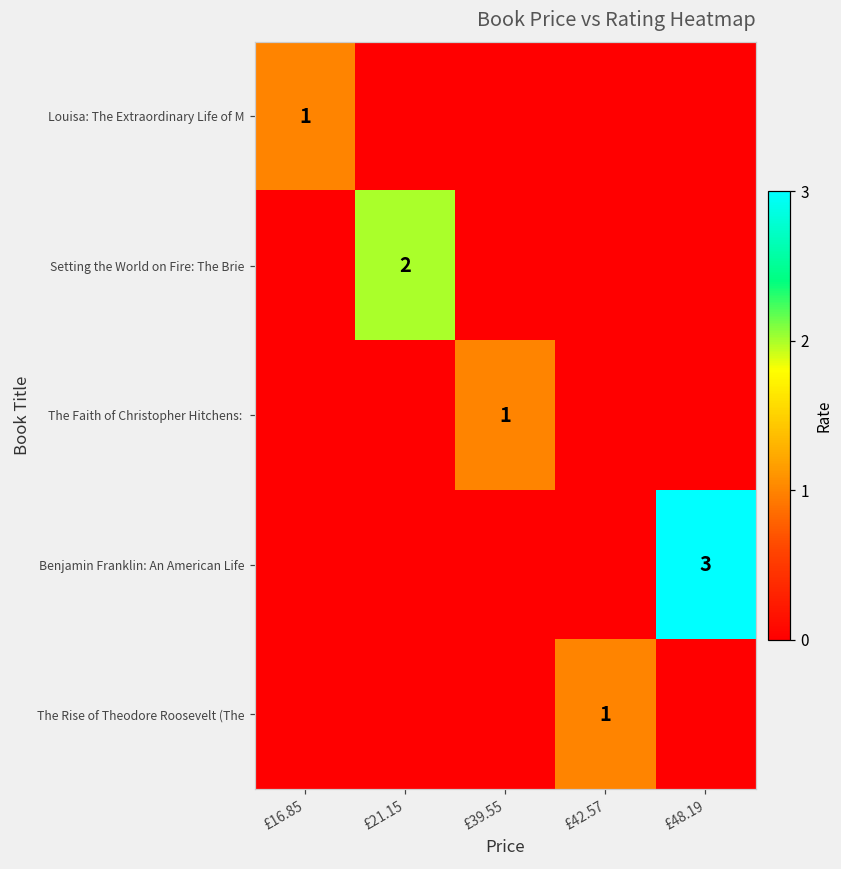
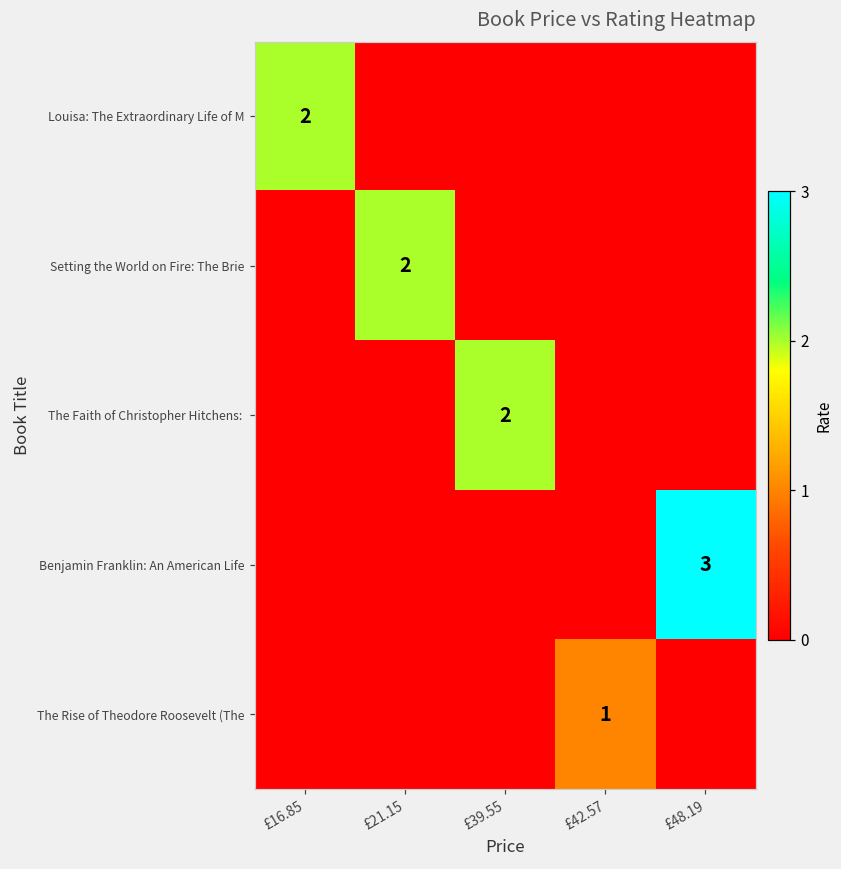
  {
    "Louisa: The Extraordinary Life of M": {
-     "£16.85": 1
+     "£16.85": 2
    },
    "Setting the World on Fire: The Brie": {
      "£21.15": 2
    },
    "The Faith of Christopher Hitchens:": {
-     "£39.55": 1
+     "£39.55": 2
    },
    "Benjamin Franklin: An American Life": {
      "£48.19": 3
    },
    "The Rise of Theodore Roosevelt (The": {
      "£42.57": 1
    }
  }
